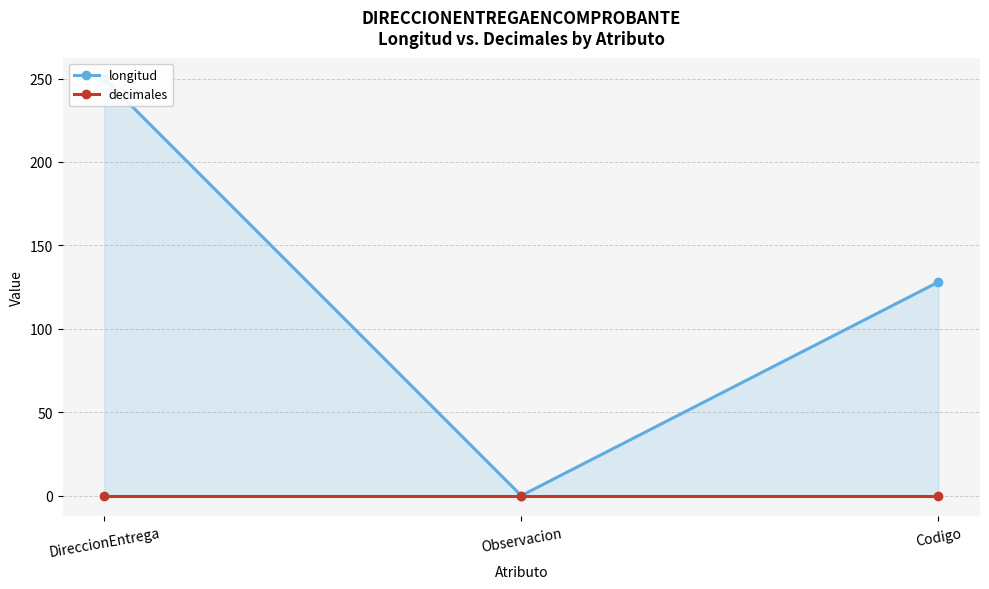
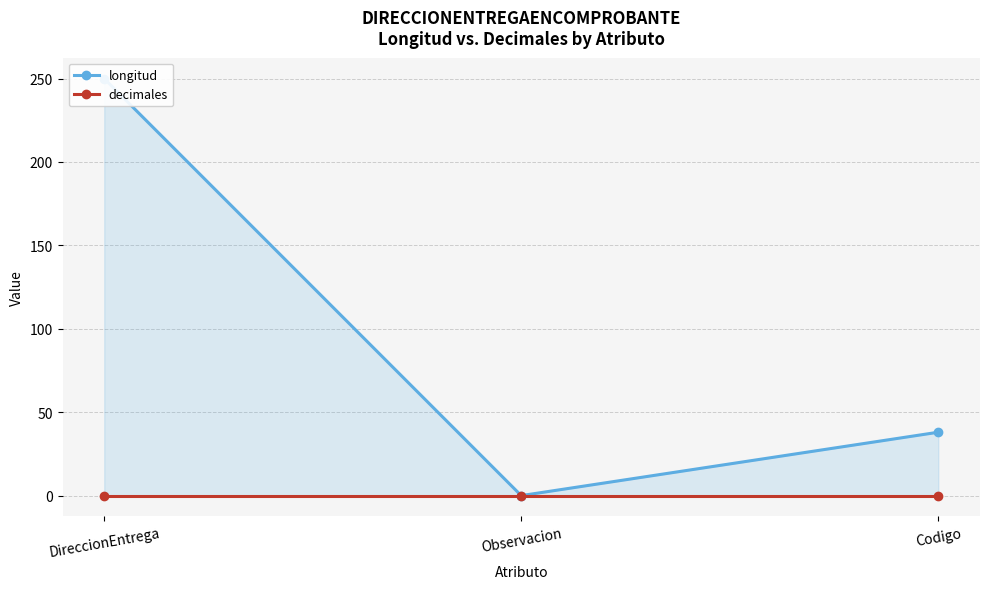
  {
    "longitud": {
-     "Codigo": 128
+     "Codigo": 38
    },
    "decimales": {
      "DireccionEntrega": 0,
      "Codigo": 0
    }
  }
